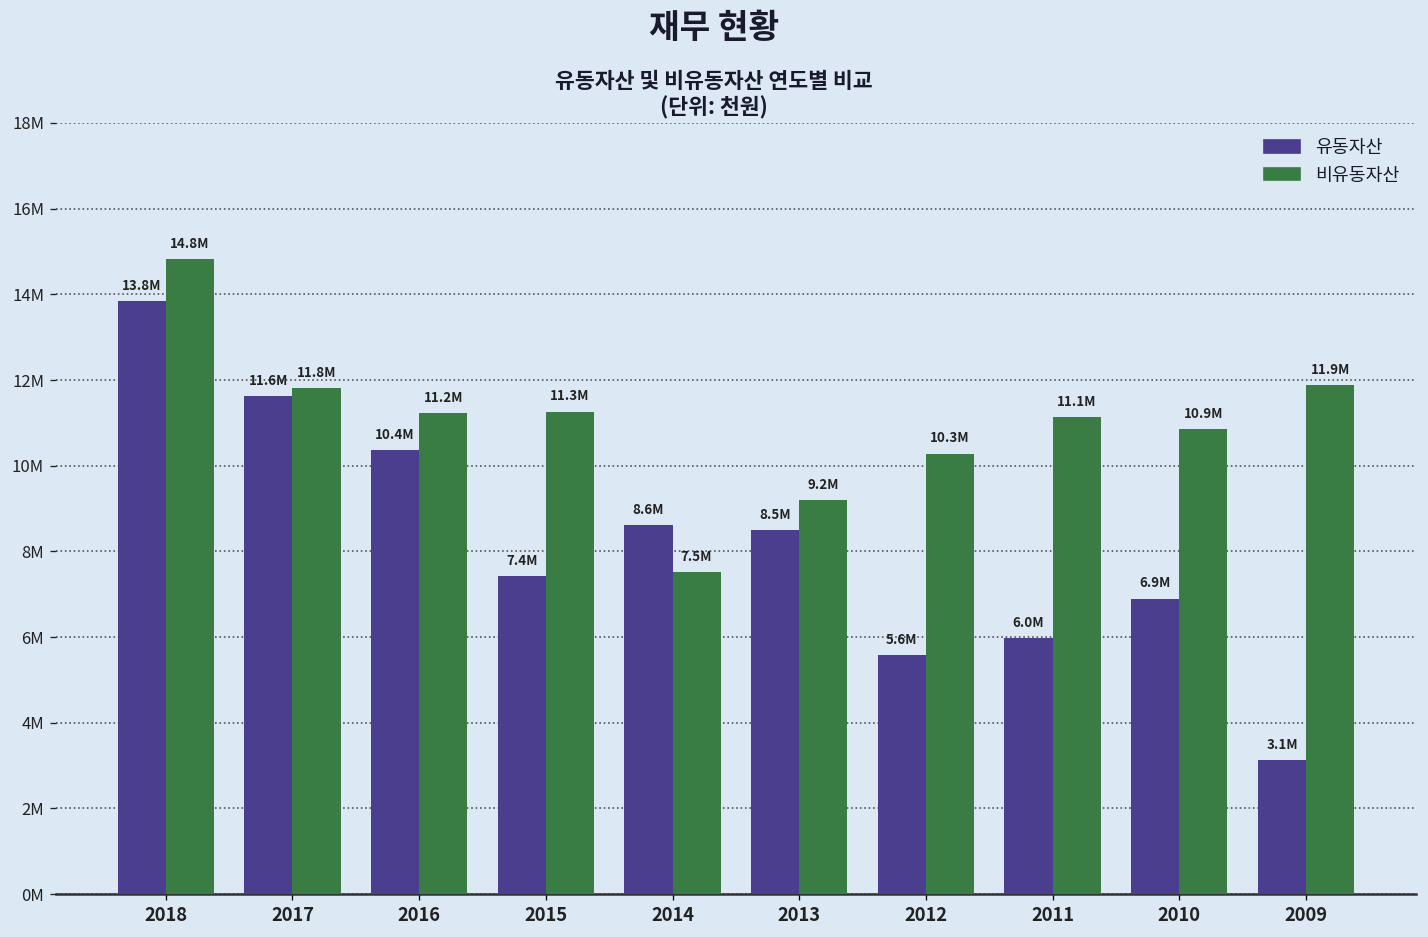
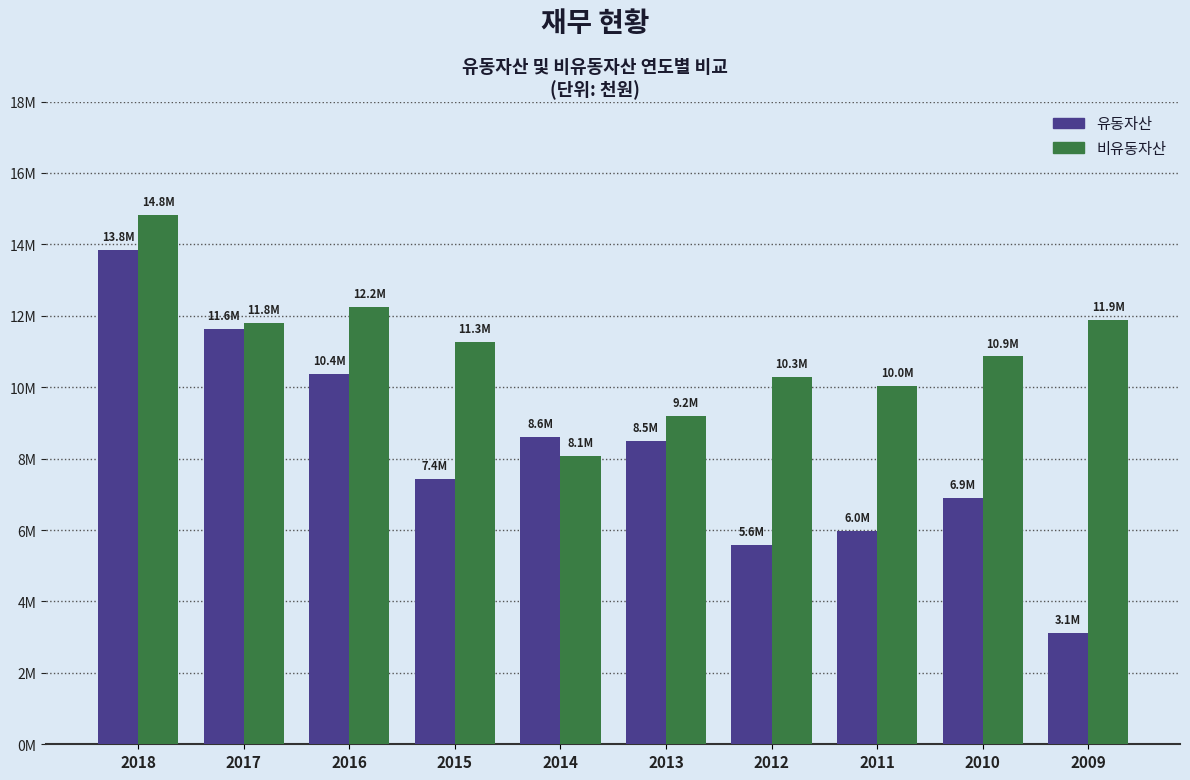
  {
    "유동자산": {
      "2018": "13.8M",
      "2017": "11.6M",
      "2016": "10.4M",
      "2015": "7.4M",
      "2014": "8.6M",
      "2013": "8.5M",
      "2012": "5.6M",
      "2011": "6.0M",
      "2010": "6.9M",
      "2009": "3.1M"
    },
    "비유동자산": {
      "2018": "14.8M",
      "2017": "11.8M",
-     "2016": "11.2M",
+     "2016": "12.2M",
      "2015": "11.3M",
-     "2014": "7.5M",
+     "2014": "8.1M",
      "2013": "9.2M",
      "2012": "10.3M",
-     "2011": "11.1M",
+     "2011": "10.0M",
      "2010": "10.9M",
      "2009": "11.9M"
    }
  }
